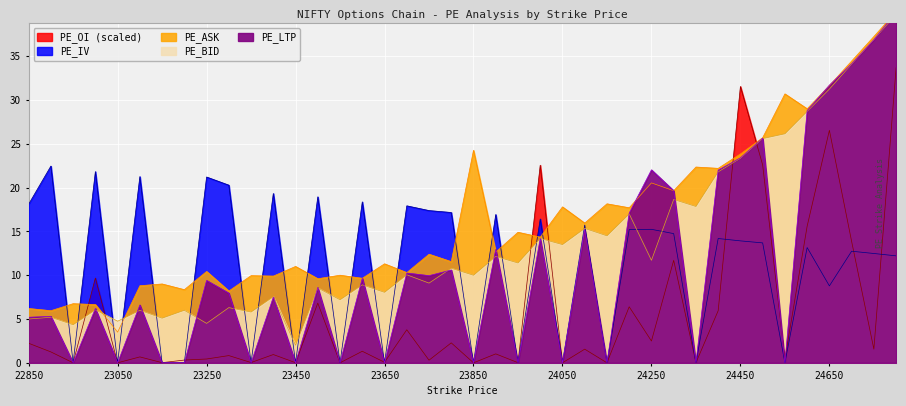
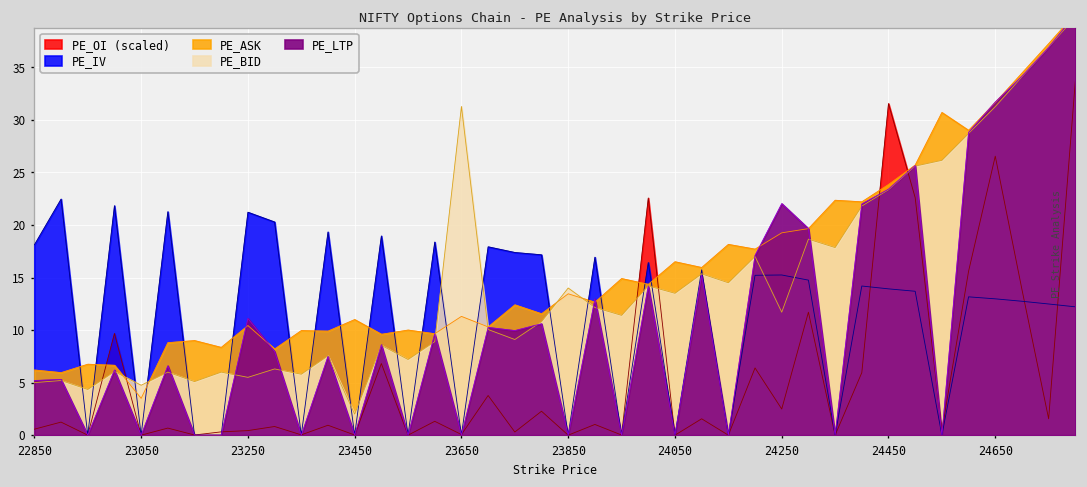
  {
    "PE_OI (scaled)": {
-     "22850": 2,
+     "22850": 1,
      "23250": 0,
      "24250": 2,
      "24450": 32,
      "24650": 27
    },
    "PE_IV": {
      "22850": 18,
      "23250": 21,
      "24250": 15,
      "24450": 14,
-     "24650": 9
+     "24650": 13
    },
    "PE_ASK": {
      "22850": 6,
      "23050": 4,
      "23250": 10,
      "23450": 11,
      "23650": 11,
-     "23850": 24,
-     "24050": 18,
-     "24250": 21,
+     "23850": 13,
+     "24050": 17,
+     "24250": 19,
      "24450": 24
    },
    "PE_BID": {
      "23050": 5,
-     "23250": 5,
+     "23250": 6,
      "23450": 2,
-     "23650": 8,
-     "23850": 10,
+     "23650": 31,
+     "23850": 14,
      "24050": 14,
      "24250": 12,
      "24650": 31
    },
    "PE_LTP": {
-     "23250": 9,
+     "23250": 11,
      "24250": 22
    }
  }
